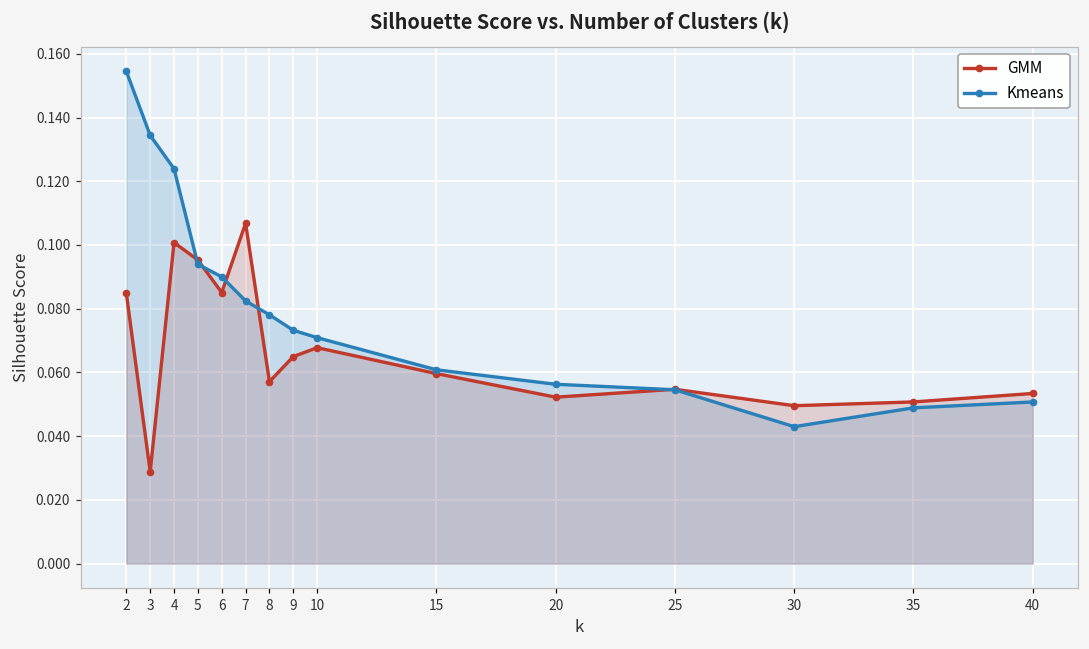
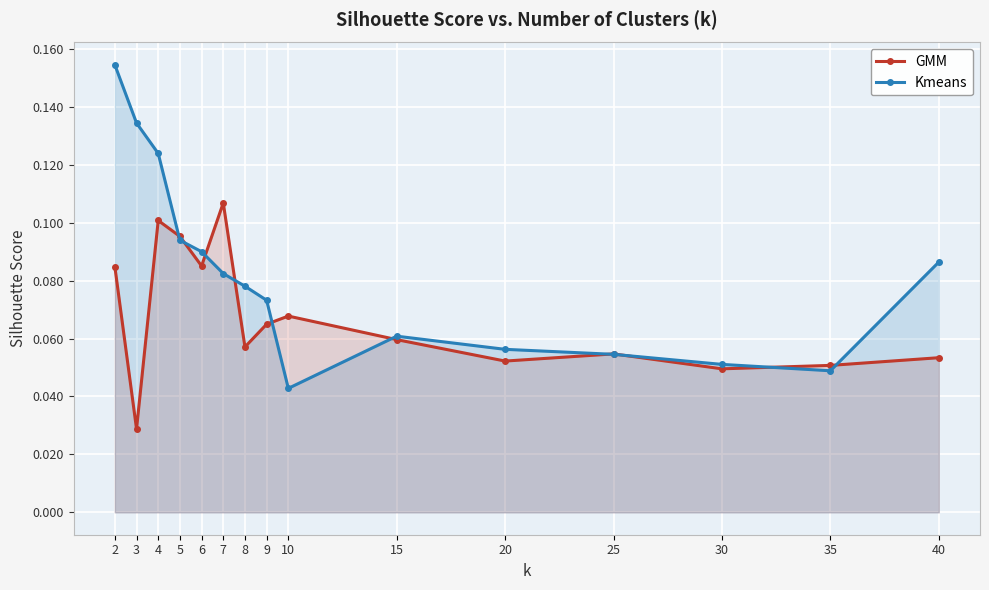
  {
    "GMM": {
      "2": 0.085,
      "3": 0.029,
      "4": 0.101,
      "5": 0.095,
      "6": 0.085,
      "7": 0.107,
      "8": 0.057,
      "9": 0.065,
      "10": 0.068,
      "15": 0.060,
      "20": 0.052,
      "30": 0.050,
      "35": 0.051,
      "40": 0.053
    },
    "Kmeans": {
      "2": 0.155,
      "3": 0.134,
      "4": 0.124,
      "5": 0.094,
      "6": 0.090,
      "7": 0.082,
      "8": 0.078,
      "9": 0.073,
-     "10": 0.071,
+     "10": 0.043,
      "15": 0.061,
      "20": 0.056,
-     "30": 0.043,
+     "30": 0.051,
      "35": 0.049,
-     "40": 0.051
+     "40": 0.086
    }
  }
